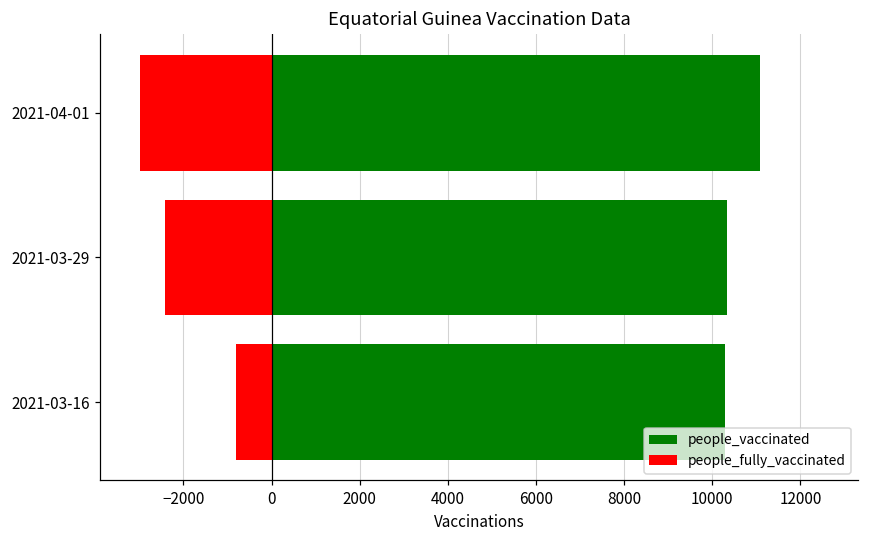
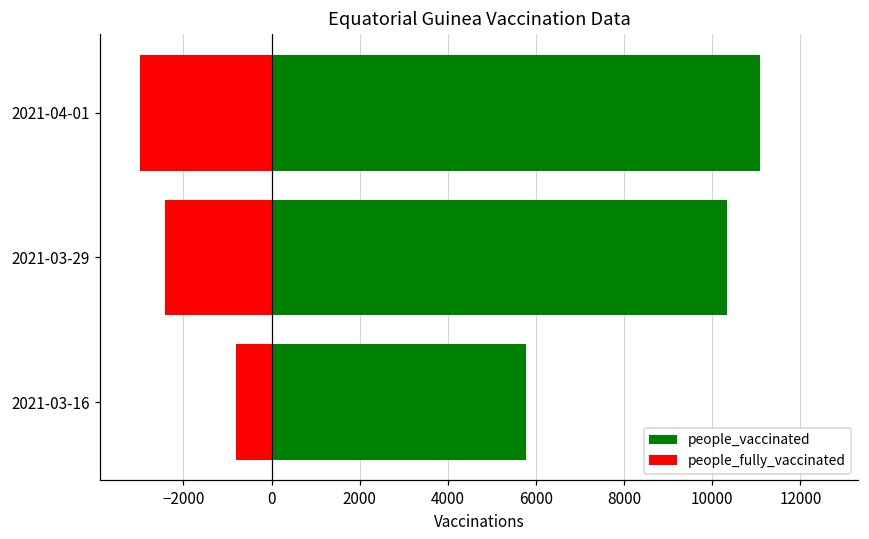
  {
    "people_vaccinated": {
      "2021-04-01": 11100,
      "2021-03-29": 10300,
-     "2021-03-16": 10300
+     "2021-03-16": 5800
    },
    "people_fully_vaccinated": {
      "2021-04-01": -3000,
      "2021-03-29": -2400,
      "2021-03-16": -800
    }
  }
